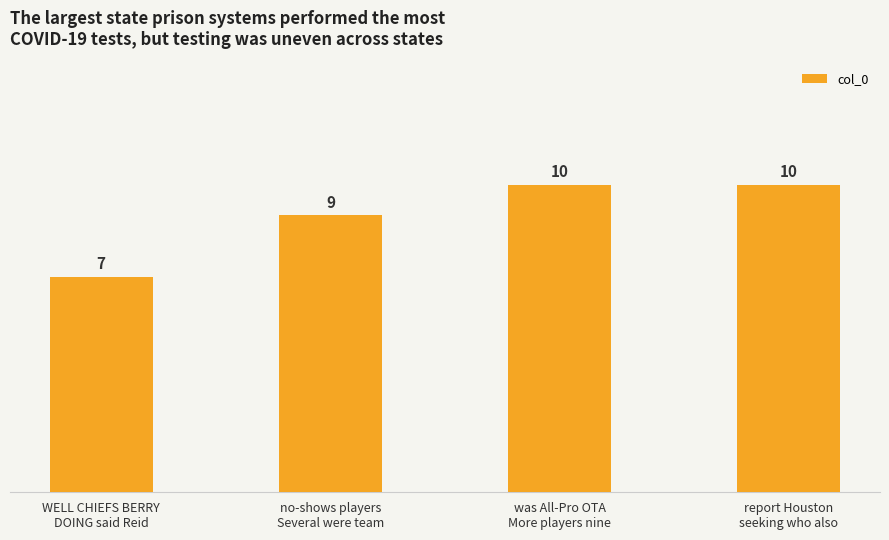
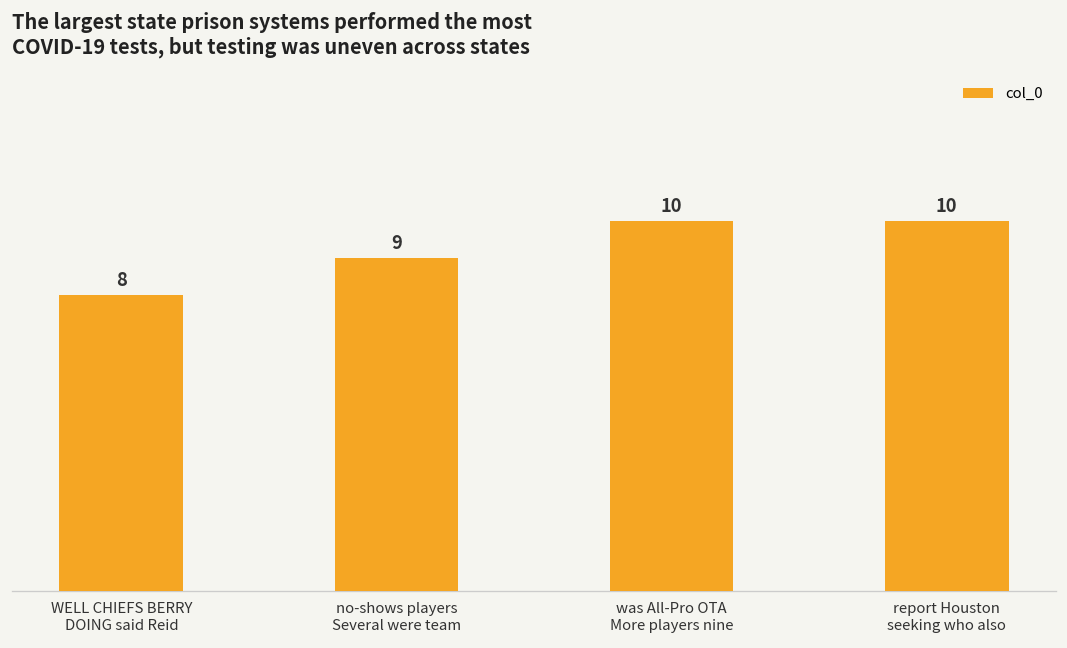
  {
-   "WELL CHIEFS BERRY DOING said Reid": 7,
+   "WELL CHIEFS BERRY DOING said Reid": 8,
    "no-shows players Several were team": 9,
    "was All-Pro OTA More players nine": 10,
    "report Houston seeking who also": 10
  }
